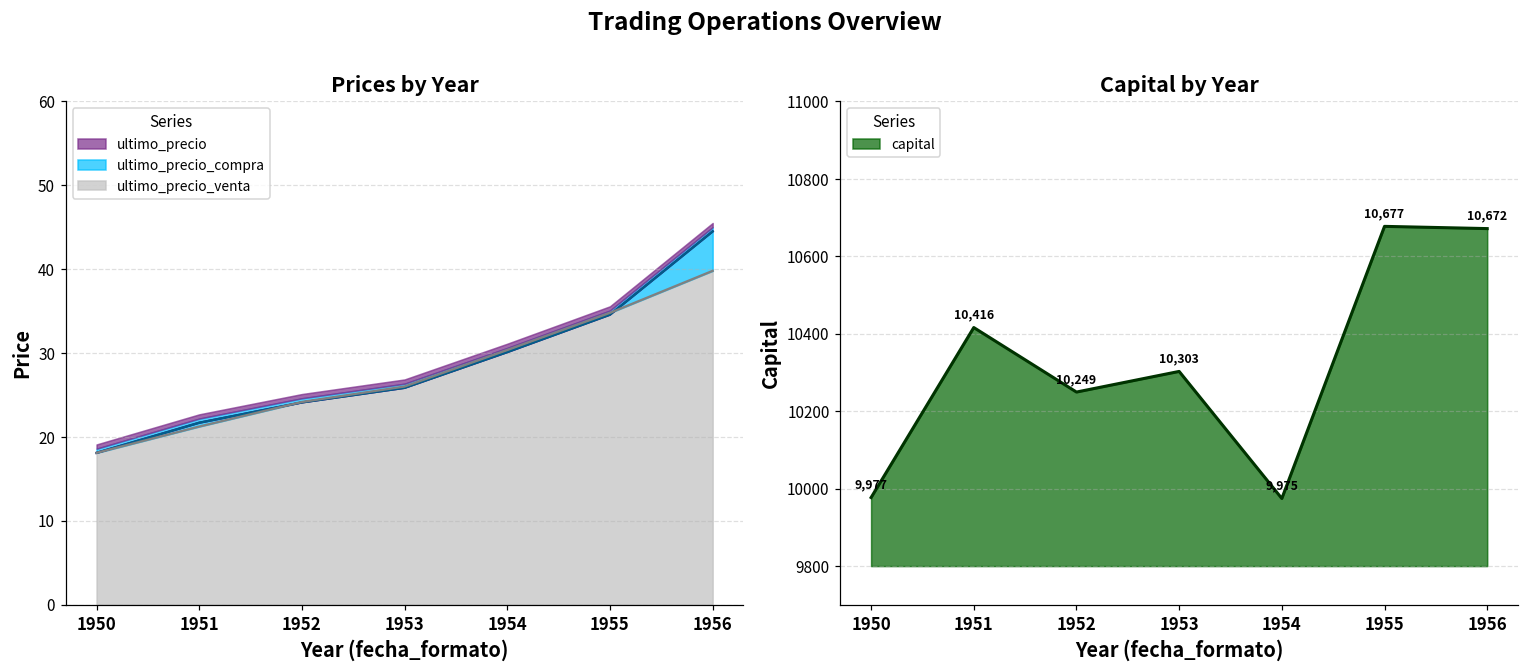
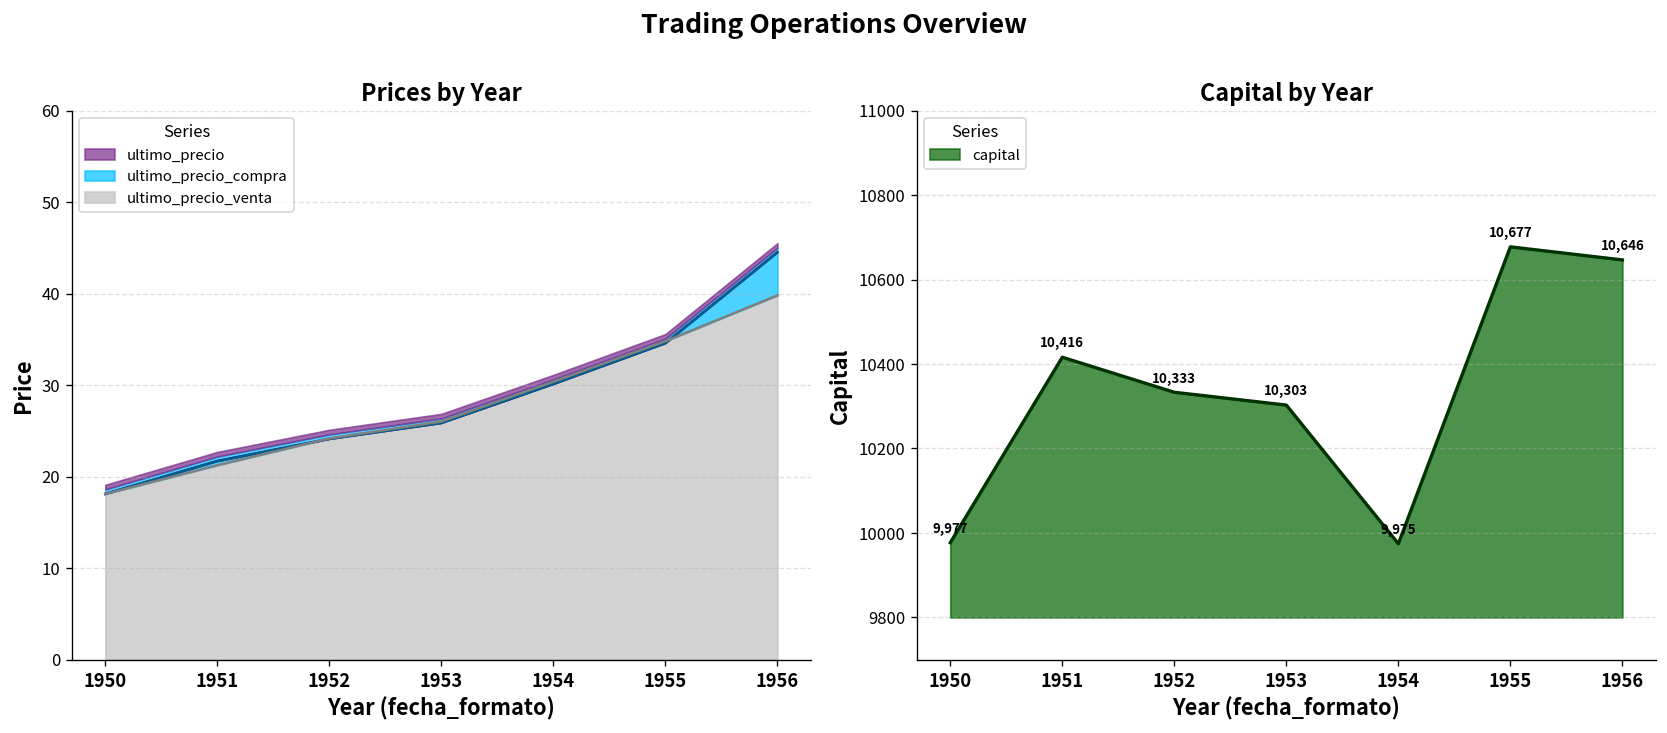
  {
    "Prices by Year": {
      "ultimo_precio_venta": {
        "1951": "21",
        "1956": "40"
      },
      "ultimo_precio_compra": {
        "1950": "1",
        "1951": "1",
        "1952": "0",
        "1953": "0",
        "1956": "5"
      },
      "ultimo_precio": {
        "1950": "1",
        "1951": "1",
        "1952": "1",
        "1953": "1",
        "1954": "1",
        "1955": "1",
        "1956": "1"
      }
    },
    "Capital by Year": {
      "1950": "9,977",
      "1951": "10,416",
-     "1952": "10,249",
+     "1952": "10,333",
      "1953": "10,303",
      "1954": "9,975",
      "1955": "10,677",
-     "1956": "10,672"
+     "1956": "10,646"
    }
  }
